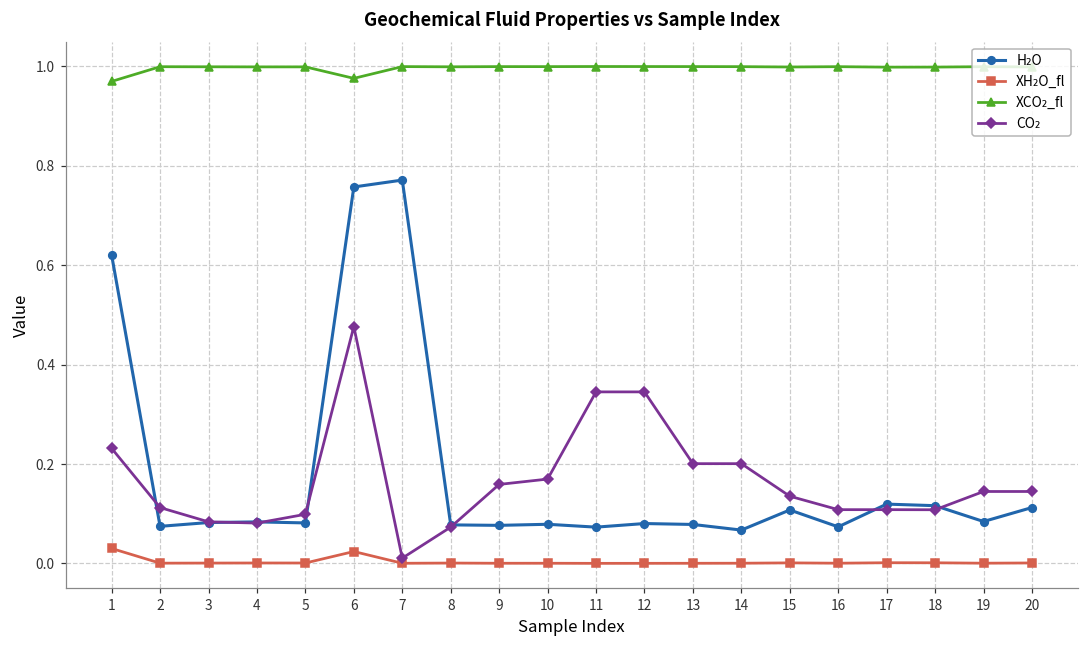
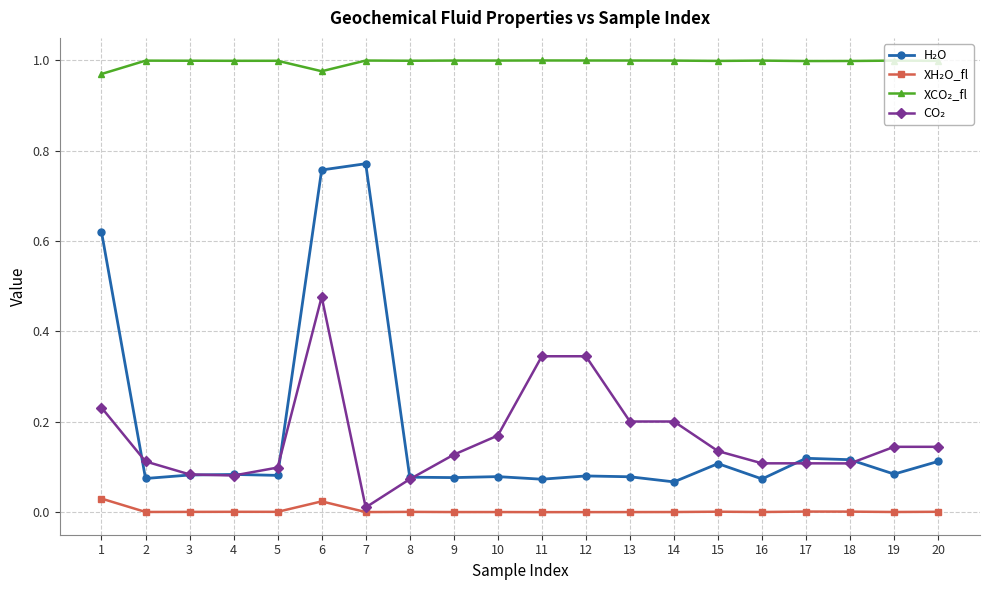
  {
    "H₂O": {
      "1": 0.62,
      "2": 0.07,
      "5": 0.08,
      "6": 0.76,
      "7": 0.77,
      "9": 0.08,
      "10": 0.08,
      "11": 0.07,
      "12": 0.08,
      "13": 0.08,
      "14": 0.07,
      "15": 0.11,
      "16": 0.07,
      "17": 0.12,
      "18": 0.12,
      "19": 0.08,
      "20": 0.11
    },
    "XH₂O_fl": {
      "1": 0.03,
      "2": 0.00,
      "3": 0.00,
      "4": 0.00,
      "5": 0.00,
      "6": 0.02,
      "7": 0.00,
      "8": 0.00,
      "9": 0.00,
      "10": 0.00,
      "11": 0.00,
      "12": 0.00,
      "13": 0.00,
      "14": 0.00,
      "15": 0.00,
      "16": 0.00,
      "17": 0.00,
      "18": 0.00,
      "19": 0.00,
      "20": 0.00
    },
    "XCO₂_fl": {
      "1": 0.97,
      "2": 1.00,
      "3": 1.00,
      "4": 1.00,
      "5": 1.00,
      "6": 0.98,
      "7": 1.00,
      "8": 1.00,
      "9": 1.00,
      "10": 1.00,
      "11": 1.00,
      "12": 1.00,
      "13": 1.00,
      "14": 1.00,
      "15": 1.00,
      "16": 1.00,
      "17": 1.00,
      "18": 1.00
    },
    "CO₂": {
      "1": 0.23,
      "2": 0.11,
      "5": 0.10,
      "6": 0.48,
      "7": 0.01,
-     "9": 0.16,
+     "9": 0.13,
      "10": 0.17,
      "11": 0.35,
      "12": 0.35,
      "13": 0.20,
      "14": 0.20,
      "15": 0.14,
      "16": 0.11,
      "17": 0.11,
      "18": 0.11,
      "19": 0.14,
      "20": 0.14
    }
  }
